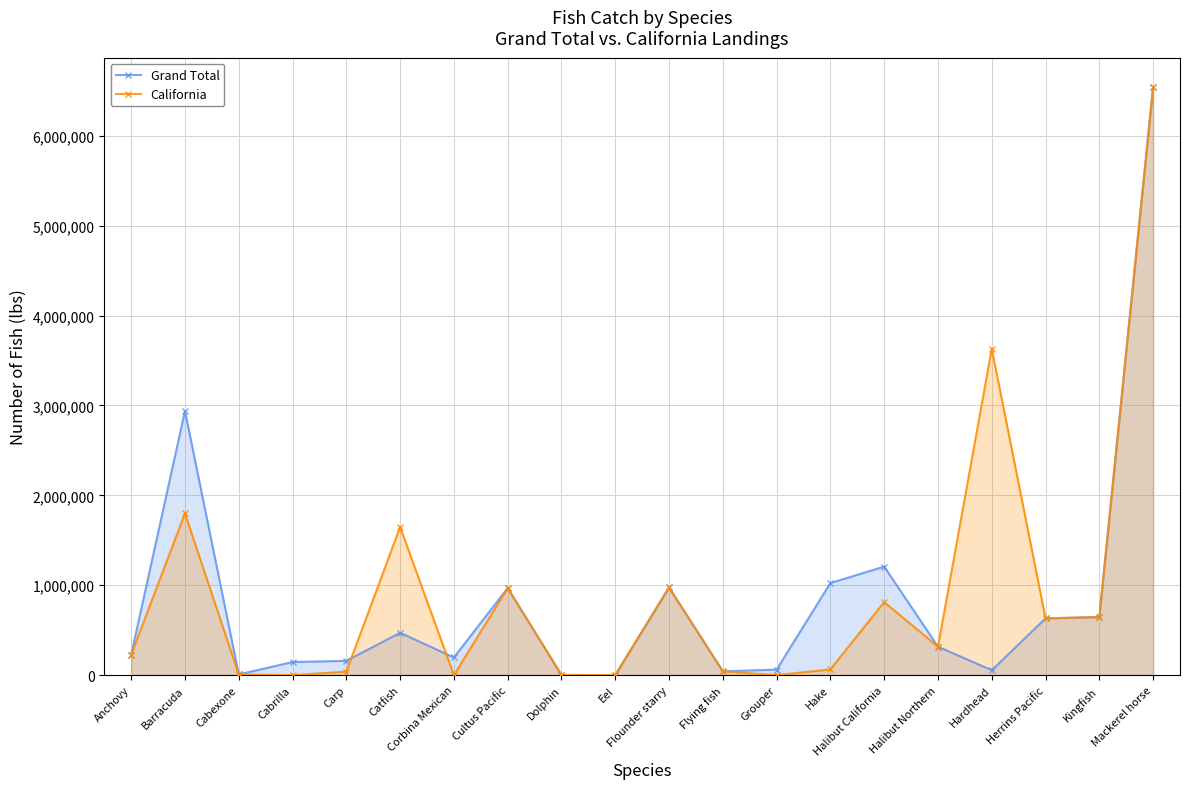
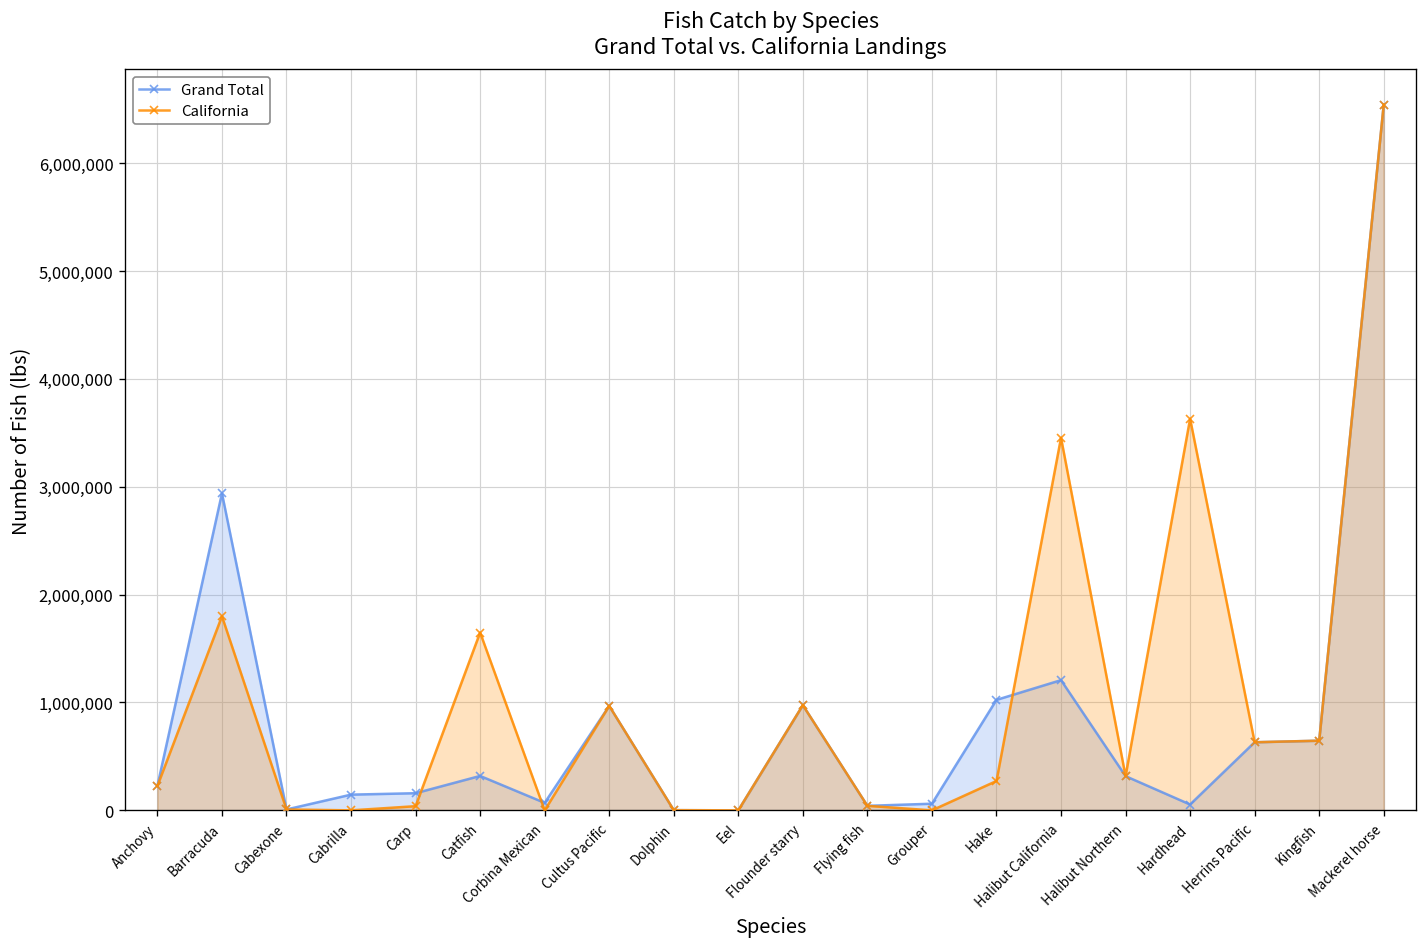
  {
    "Grand Total": {
      "Barracuda": "2,900,000",
      "Cabrilla": "100,000",
      "Carp": "200,000",
-     "Catfish": "500,000",
-     "Corbina Mexican": "200,000",
+     "Catfish": "300,000",
+     "Corbina Mexican": "100,000",
      "Grouper": "100,000",
      "Hake": "1,000,000",
      "Halibut California": "1,200,000",
      "Hardhead": "100,000"
    },
    "California": {
      "Barracuda": "1,800,000",
      "Cabrilla": "0",
      "Carp": "0",
      "Catfish": "1,600,000",
      "Corbina Mexican": "0",
      "Grouper": "0",
-     "Hake": "100,000",
-     "Halibut California": "800,000",
+     "Hake": "300,000",
+     "Halibut California": "3,500,000",
      "Hardhead": "3,600,000"
    }
  }
